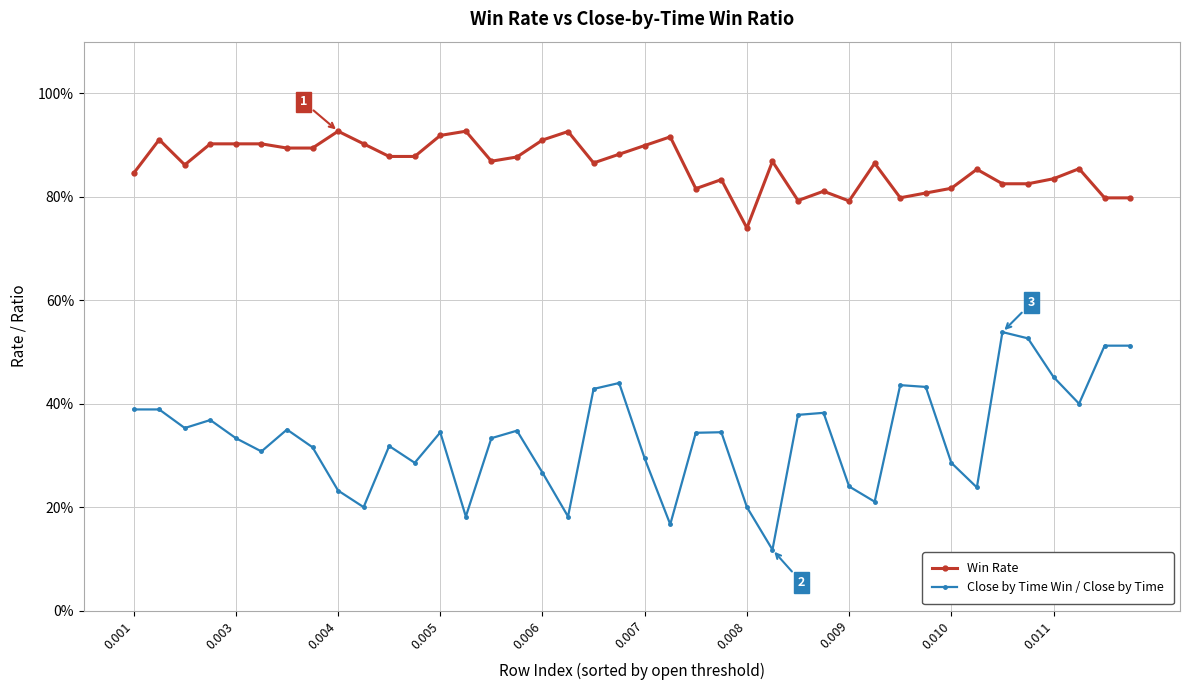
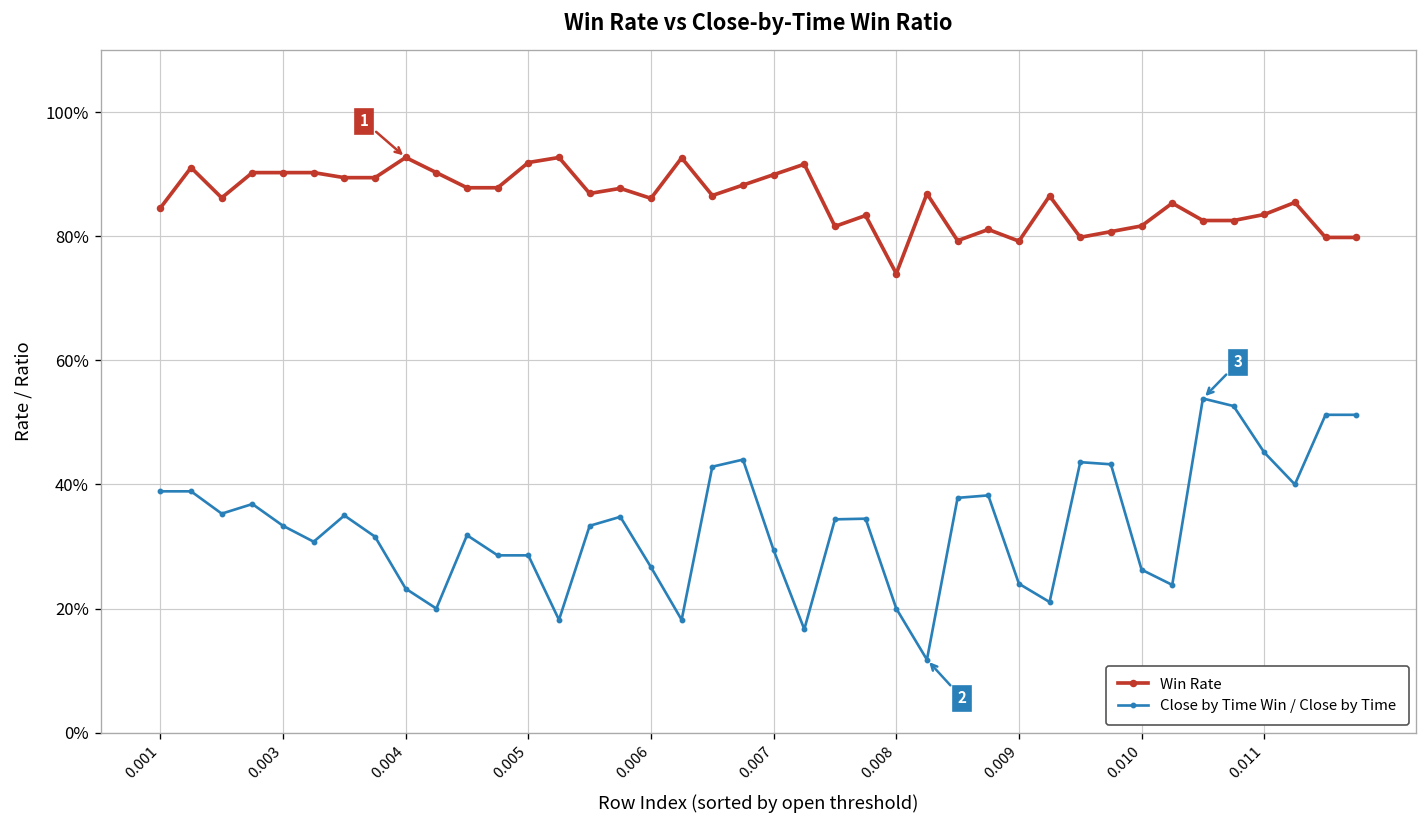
  {
    "Win Rate": {
      "0.001": "85%",
      "0.003": "90%",
      "0.004": "93%",
      "0.005": "92%",
-     "0.006": "91%",
+     "0.006": "86%",
      "0.007": "90%",
      "0.008": "74%",
      "0.009": "79%",
      "0.010": "82%",
      "0.011": "83%"
    },
    "Close by Time Win / Close by Time": {
      "0.001": "39%",
      "0.003": "33%",
      "0.004": "23%",
-     "0.005": "34%",
+     "0.005": "29%",
      "0.006": "27%",
      "0.007": "29%",
      "0.008": "20%",
      "0.009": "24%",
-     "0.010": "29%",
+     "0.010": "26%",
      "0.011": "45%"
    }
  }
